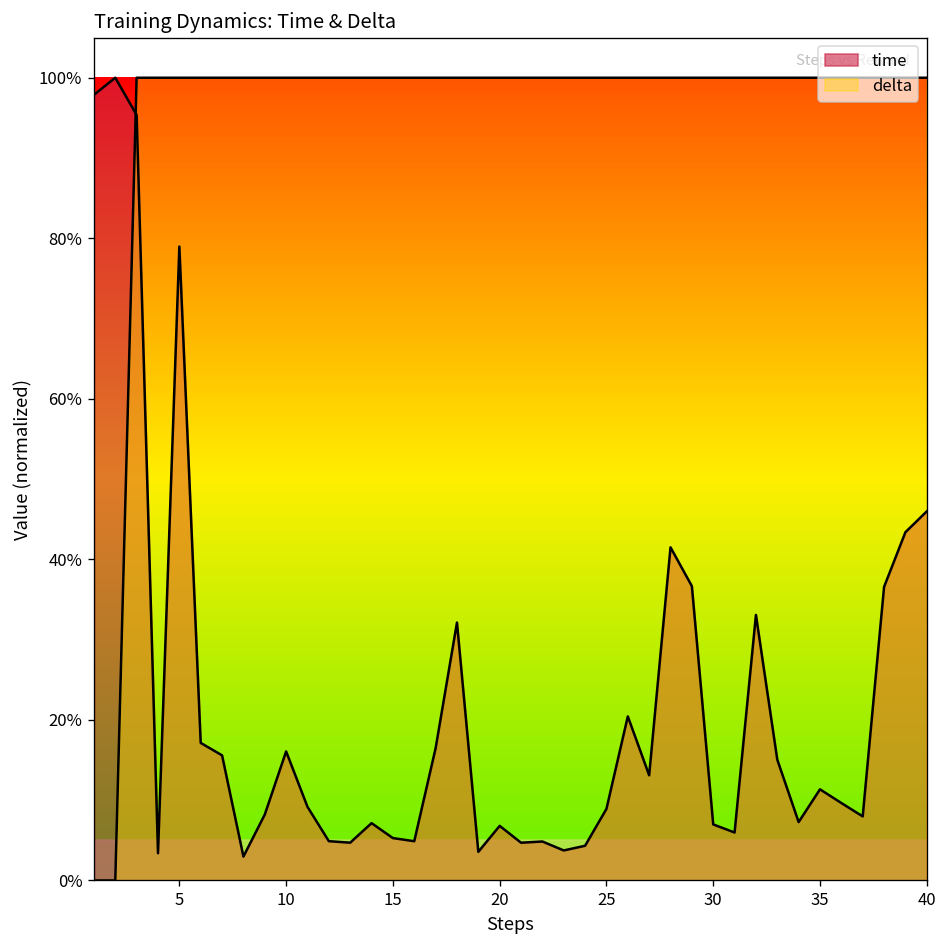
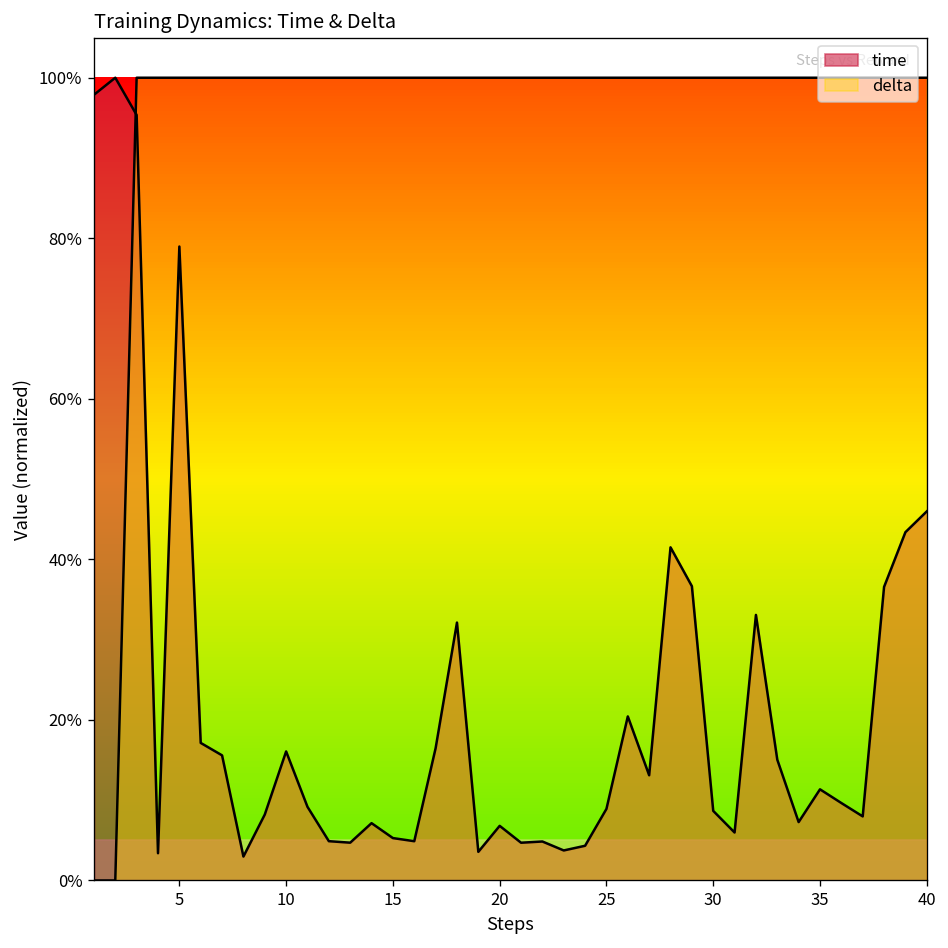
  {
    "time": {
      "5": "79%",
      "10": "16%",
      "15": "5%",
      "20": "7%",
      "25": "9%",
-     "30": "7%",
+     "30": "9%",
      "35": "11%",
      "40": "46%"
    },
    "delta": {
      "5": "100%",
      "10": "100%",
      "15": "100%",
      "20": "100%",
      "25": "100%",
      "30": "100%",
      "40": "100%"
    }
  }
